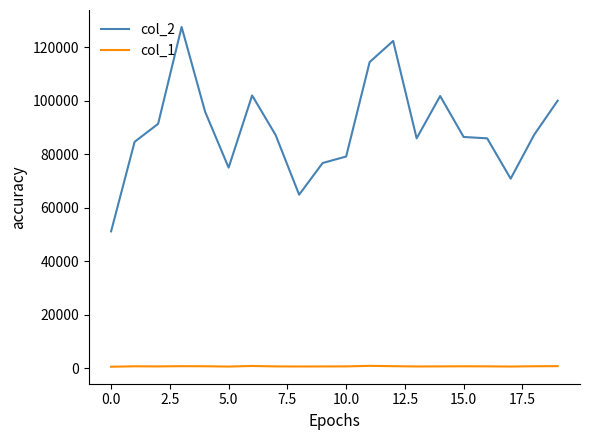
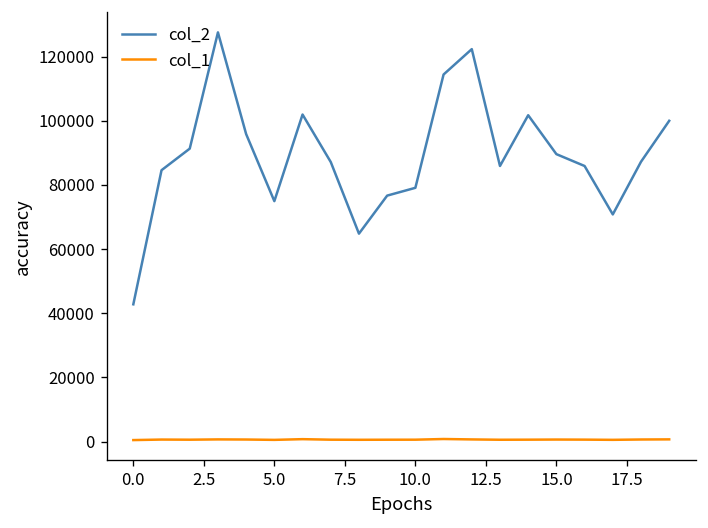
  {
    "col_2": {
-     "0.0": 51000,
+     "0.0": 43000,
      "5.0": 75000,
      "10.0": 79000,
-     "15.0": 86000
+     "15.0": 90000
    },
    "col_1": {
      "0.0": 0,
      "5.0": 1000,
      "10.0": 1000,
      "15.0": 1000
    }
  }
